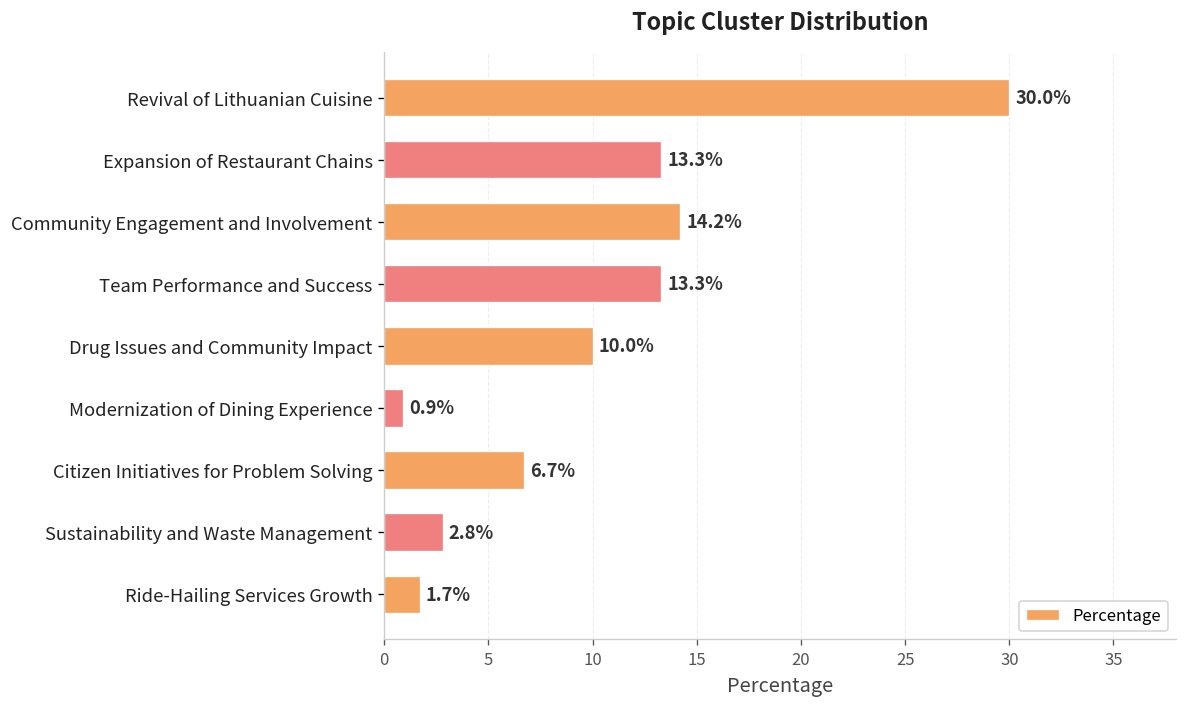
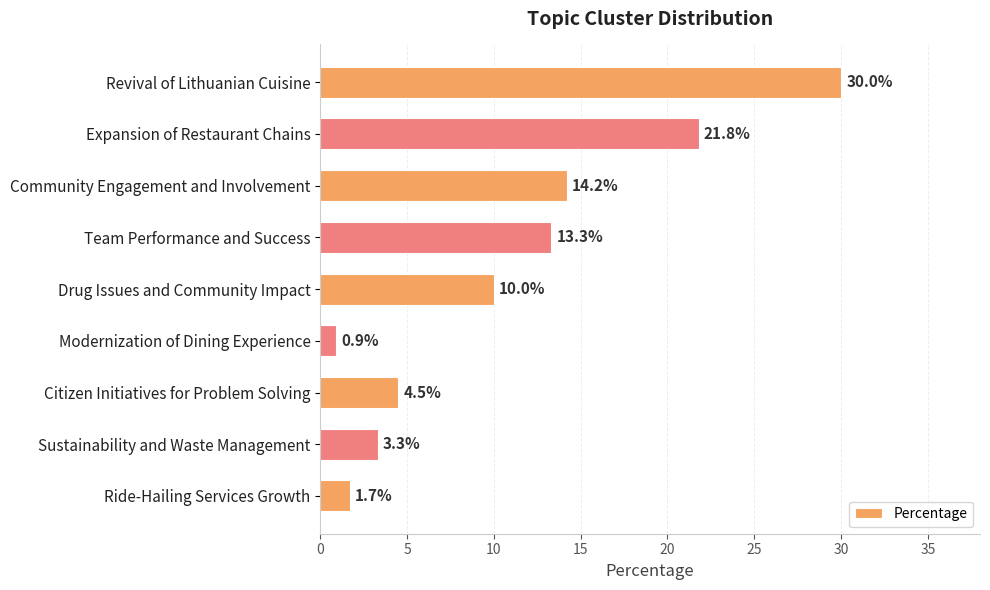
  {
    "Revival of Lithuanian Cuisine": "30.0%",
-   "Expansion of Restaurant Chains": "13.3%",
+   "Expansion of Restaurant Chains": "21.8%",
    "Community Engagement and Involvement": "14.2%",
    "Team Performance and Success": "13.3%",
    "Drug Issues and Community Impact": "10.0%",
    "Modernization of Dining Experience": "0.9%",
-   "Citizen Initiatives for Problem Solving": "6.7%",
-   "Sustainability and Waste Management": "2.8%",
+   "Citizen Initiatives for Problem Solving": "4.5%",
+   "Sustainability and Waste Management": "3.3%",
    "Ride-Hailing Services Growth": "1.7%"
  }
